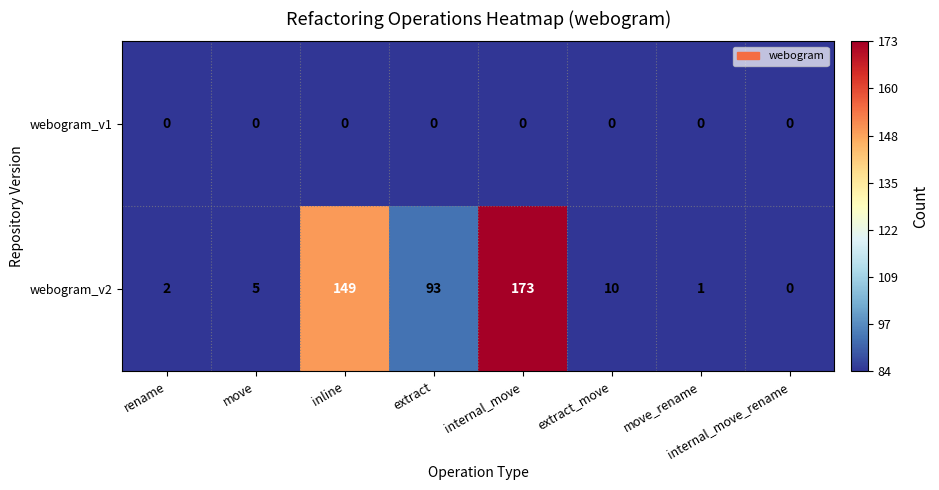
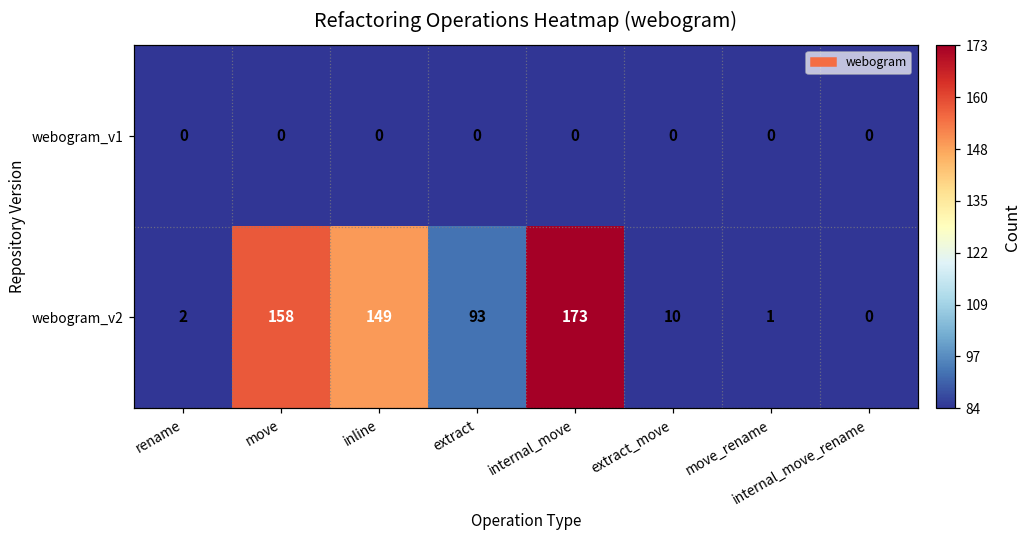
  {
    "webogram_v1": {
      "rename": 0,
      "move": 0,
      "inline": 0,
      "extract": 0,
      "internal_move": 0,
      "extract_move": 0,
      "move_rename": 0,
      "internal_move_rename": 0
    },
    "webogram_v2": {
      "rename": 2,
-     "move": 5,
+     "move": 158,
      "inline": 149,
      "extract": 93,
      "internal_move": 173,
      "extract_move": 10,
      "move_rename": 1,
      "internal_move_rename": 0
    }
  }
